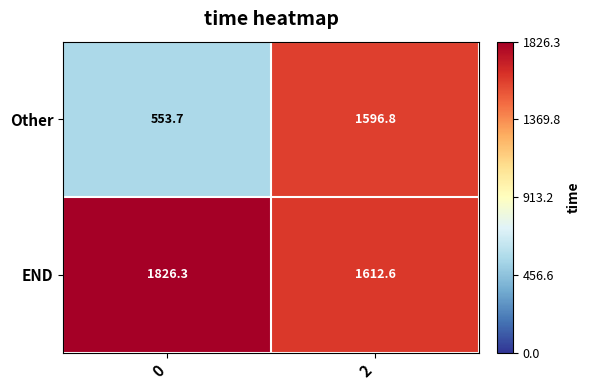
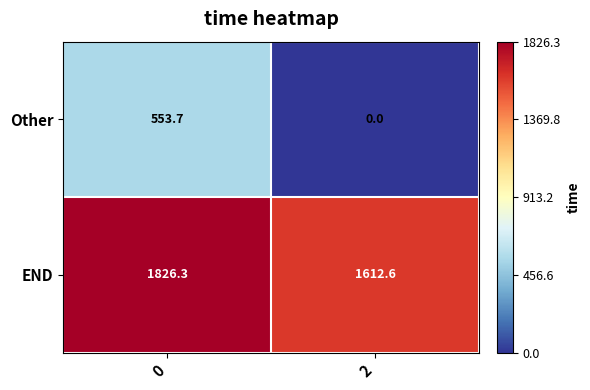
  {
    "Other": {
      "0": 553.7,
-     "2": 1596.8
+     "2": 0.0
    },
    "END": {
      "0": 1826.3,
      "2": 1612.6
    }
  }
